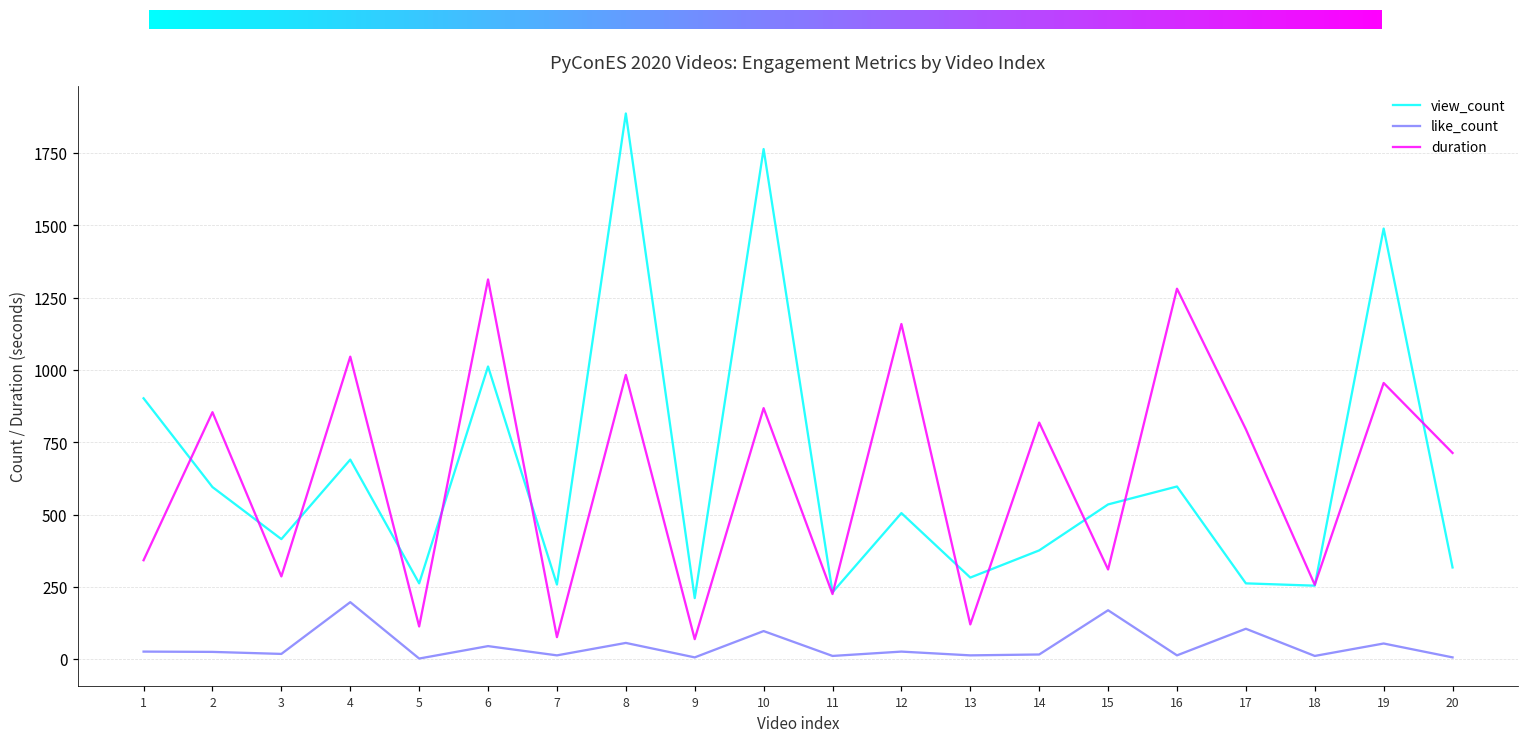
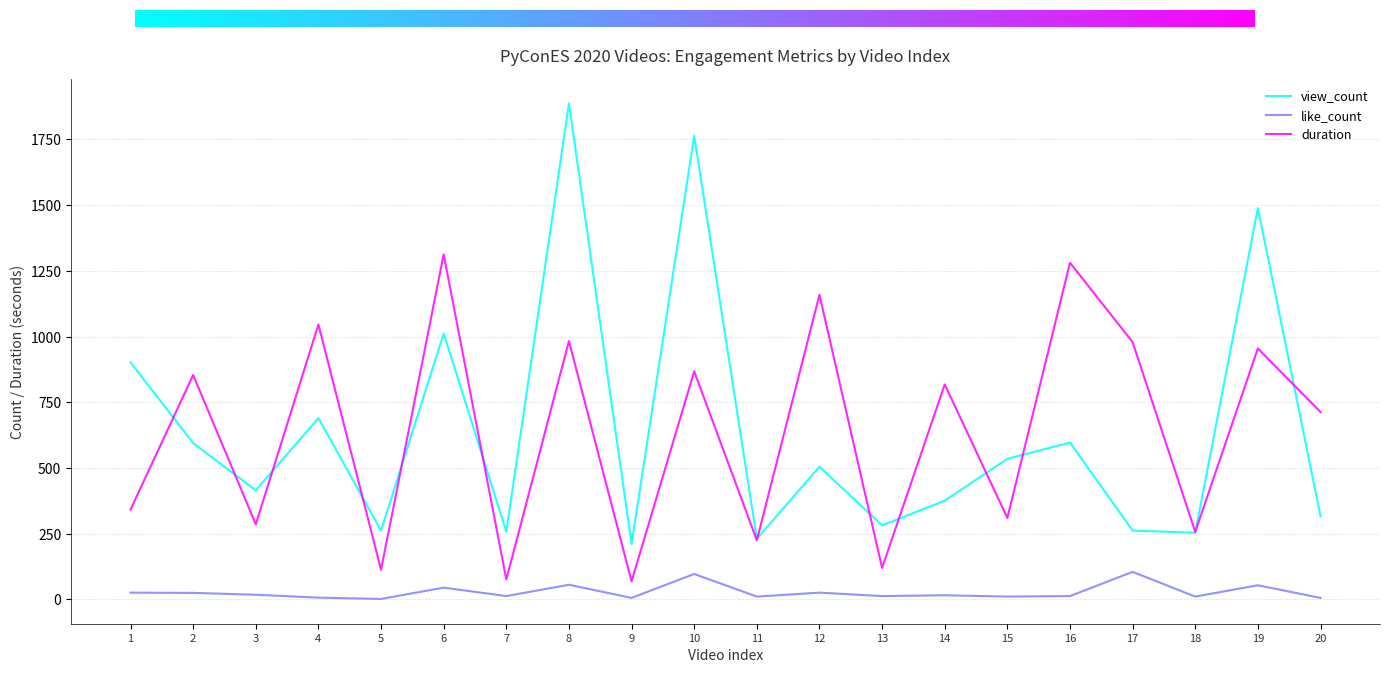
  {
    "view_count": {
      "1": 900,
      "2": 600,
      "3": 420,
      "4": 690,
      "5": 260,
      "6": 1010,
      "7": 260,
      "8": 1890,
      "9": 210,
      "10": 1760,
      "12": 510,
      "13": 280,
      "14": 380,
      "15": 540,
      "16": 600,
      "17": 260,
      "19": 1490,
      "20": 320
    },
    "like_count": {
      "1": 30,
      "2": 30,
      "3": 20,
-     "4": 200,
+     "4": 10,
      "5": 0,
      "6": 50,
      "7": 10,
      "8": 60,
      "9": 10,
      "10": 100,
      "11": 10,
      "12": 30,
      "13": 10,
      "14": 20,
-     "15": 170,
+     "15": 10,
      "16": 10,
      "17": 110,
      "18": 10,
      "19": 50,
      "20": 10
    },
    "duration": {
      "1": 340,
      "2": 850,
      "3": 290,
      "4": 1050,
      "5": 110,
      "6": 1310,
      "7": 80,
      "8": 980,
      "9": 70,
      "10": 870,
      "12": 1160,
      "13": 120,
      "14": 820,
      "15": 310,
      "16": 1280,
-     "17": 800,
+     "17": 980,
      "19": 960,
      "20": 710
    }
  }
